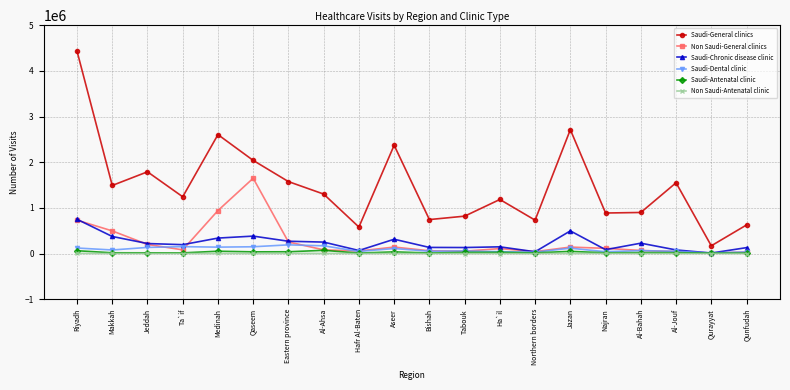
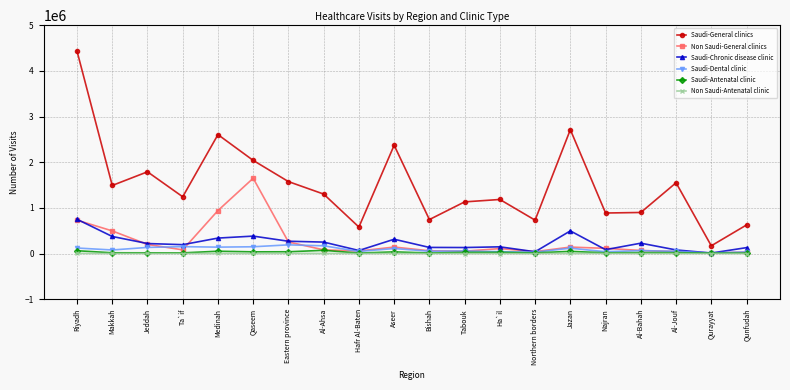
  {
    "Saudi-General clinics": {
      "Riyadh": 4400000,
      "Makkah": 1500000,
      "Jeddah": 1800000,
      "Ta`if": 1200000,
      "Medinah": 2600000,
      "Qaseem": 2000000,
      "Eastern province": 1600000,
      "Al-Ahsa": 1300000,
      "Hafr Al-Baten": 600000,
      "Aseer": 2400000,
      "Bishah": 700000,
-     "Tabouk": 800000,
+     "Tabouk": 1100000,
      "Ha`il": 1200000,
      "Northern borders": 700000,
      "Jazan": 2700000,
      "Najran": 900000,
      "Al-Bahah": 900000,
      "Al-Jouf": 1500000,
      "Qurayyat": 200000,
      "Qunfudah": 600000
    },
    "Non Saudi-General clinics": {
      "Makkah": 500000,
      "Ta`if": 100000,
      "Medinah": 900000,
      "Qaseem": 1600000
    },
    "Saudi-Chronic disease clinic": {
      "Makkah": 400000,
      "Medinah": 300000,
      "Qaseem": 400000,
      "Al-Ahsa": 300000,
      "Aseer": 300000,
      "Bishah": 100000,
      "Tabouk": 100000,
      "Jazan": 500000,
      "Al-Bahah": 200000,
      "Qunfudah": 100000
    },
    "Saudi-Dental clinic": {
      "Riyadh": 100000,
      "Makkah": 100000,
      "Jeddah": 100000,
      "Medinah": 100000,
      "Qaseem": 100000,
      "Eastern province": 200000,
      "Al-Ahsa": 200000
    },
    "Saudi-Antenatal clinic": {
      "Riyadh": 100000
    },
    "Non Saudi-Antenatal clinic": {
      "Riyadh": 0,
      "Al-Ahsa": 0
    }
  }
